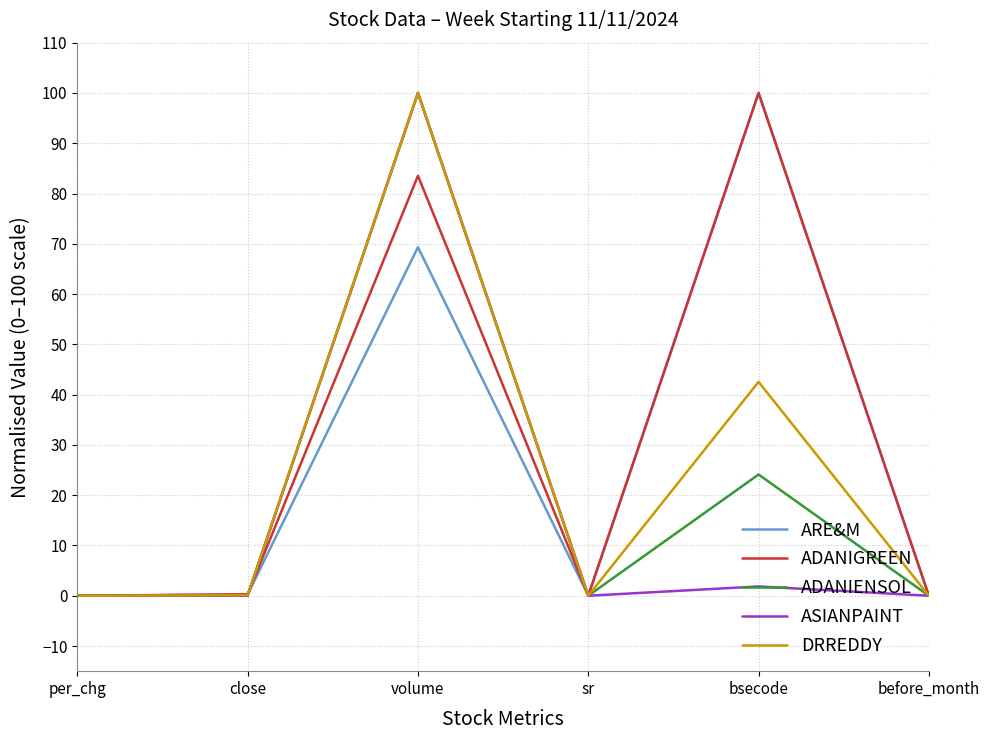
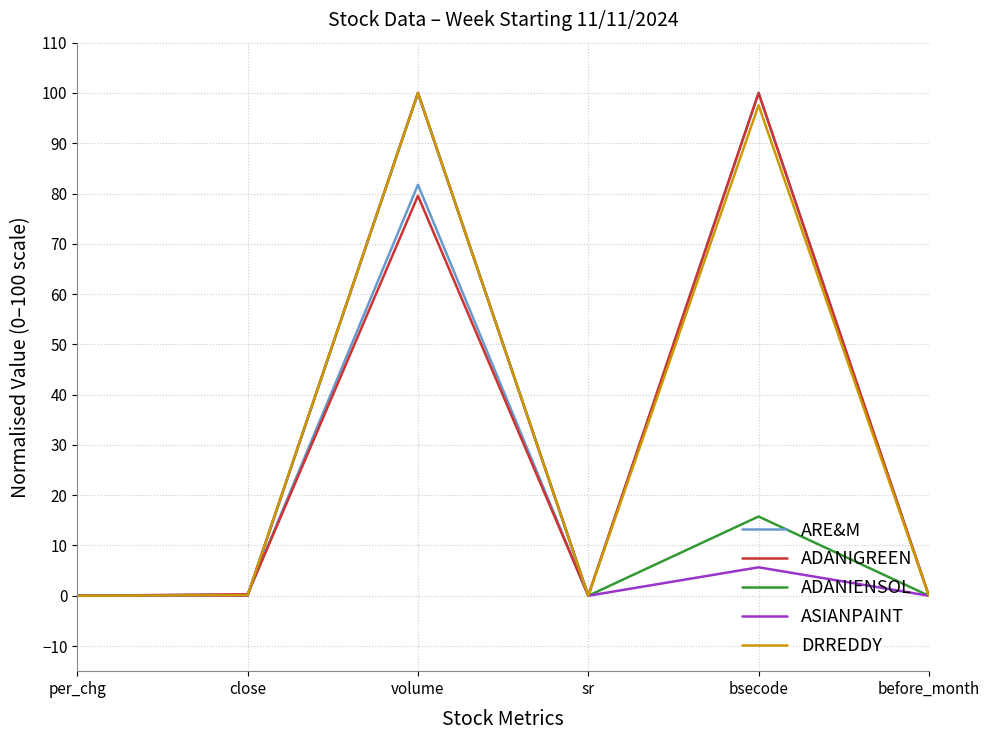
  {
    "ARE&M": {
-     "volume": 69
+     "volume": 82
    },
    "ADANIGREEN": {
-     "volume": 84
+     "volume": 80
    },
    "ADANIENSOL": {
-     "bsecode": 24
+     "bsecode": 16
    },
    "ASIANPAINT": {
-     "bsecode": 2
+     "bsecode": 6
    },
    "DRREDDY": {
-     "bsecode": 43
+     "bsecode": 98
    }
  }
